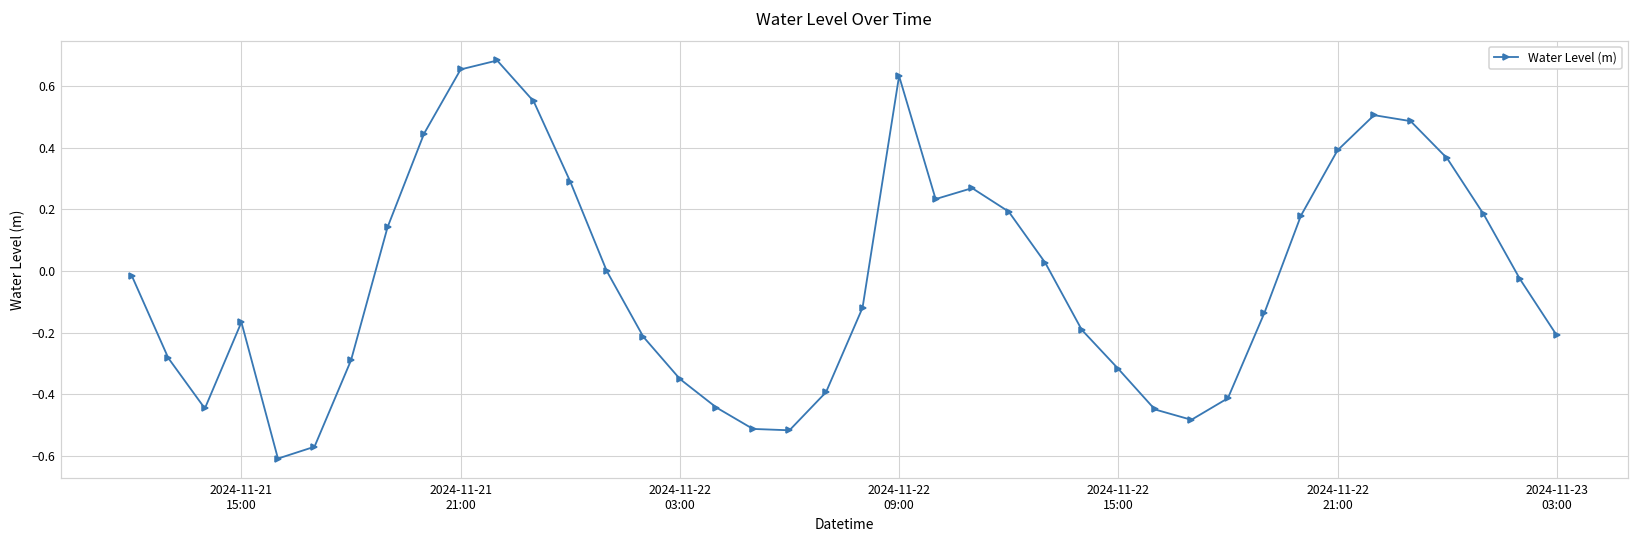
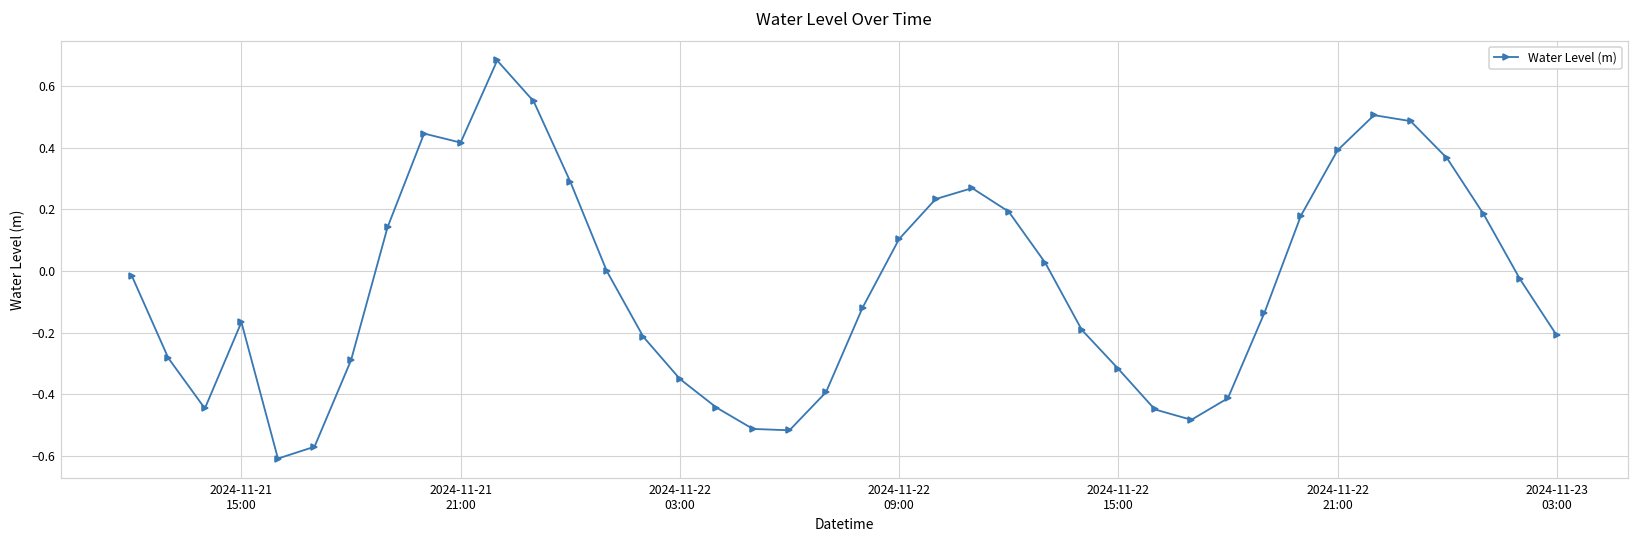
  {
    "2024-11-21 15:00": -0.17,
-   "2024-11-21 21:00": 0.65,
+   "2024-11-21 21:00": 0.42,
    "2024-11-22 03:00": -0.35,
-   "2024-11-22 09:00": 0.63,
+   "2024-11-22 09:00": 0.10,
    "2024-11-22 15:00": -0.32,
    "2024-11-22 21:00": 0.39,
    "2024-11-23 03:00": -0.21
  }
